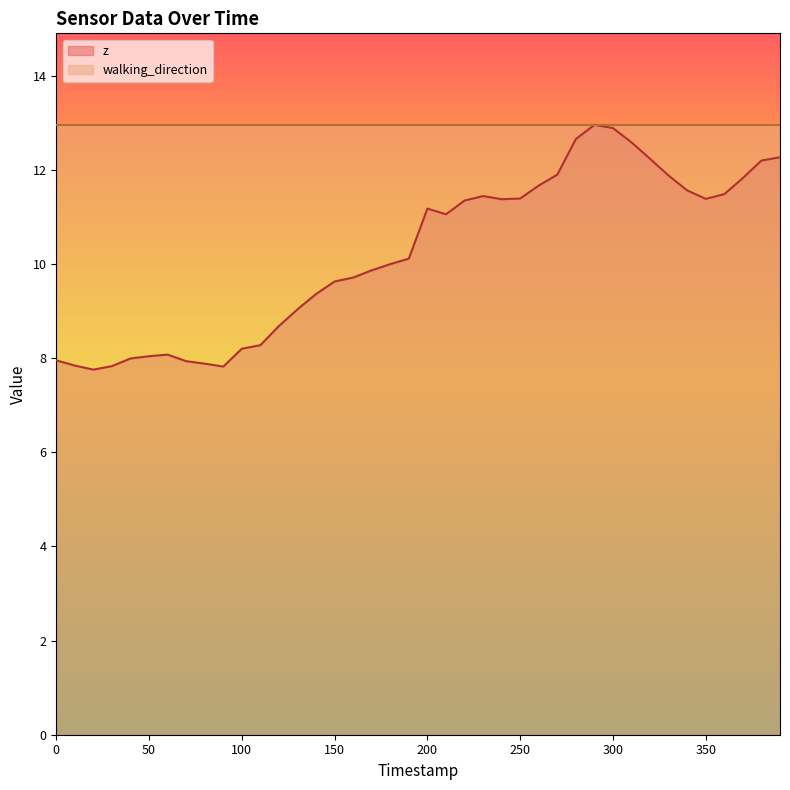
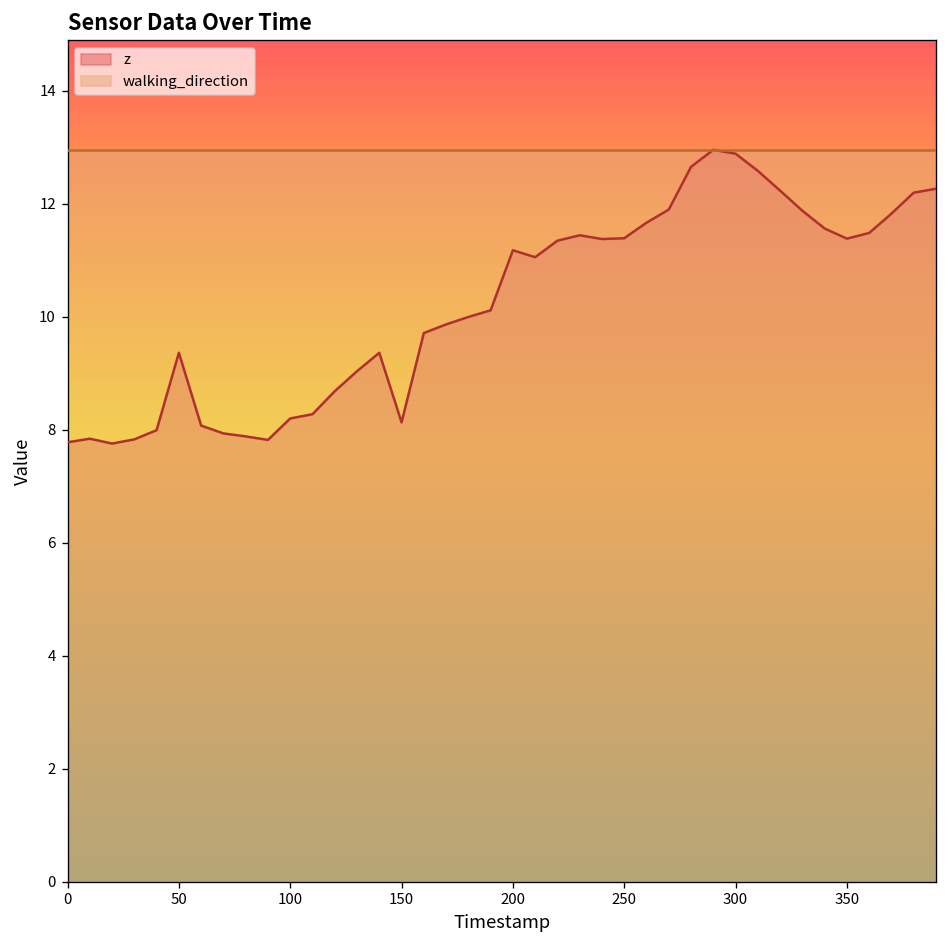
  {
    "z": {
-     "0": 8.0,
-     "50": 8.0,
+     "0": 7.8,
+     "50": 9.4,
      "100": 8.2,
-     "150": 9.6,
+     "150": 8.1,
      "200": 11.2,
      "250": 11.4,
      "300": 12.9,
      "350": 11.4
    },
    "walking_direction": {
      "0": 13.0,
      "50": 13.0,
      "100": 13.0,
      "150": 13.0,
      "200": 13.0,
      "250": 13.0,
      "300": 13.0,
      "350": 13.0
    }
  }
